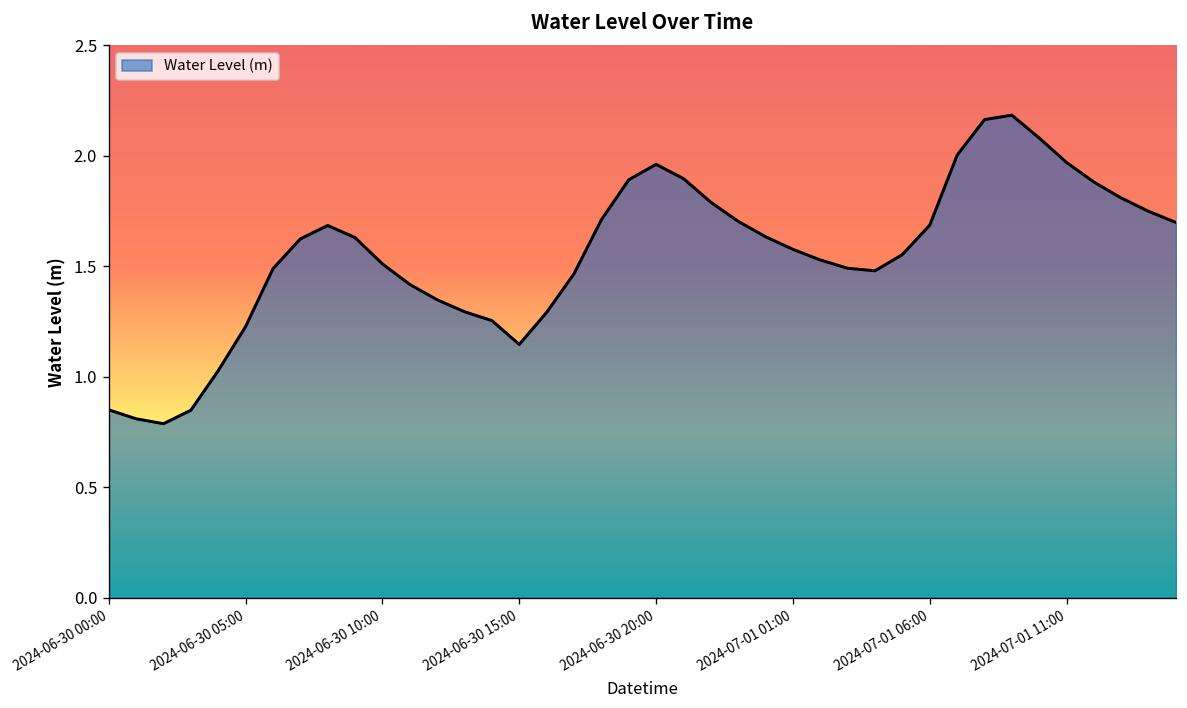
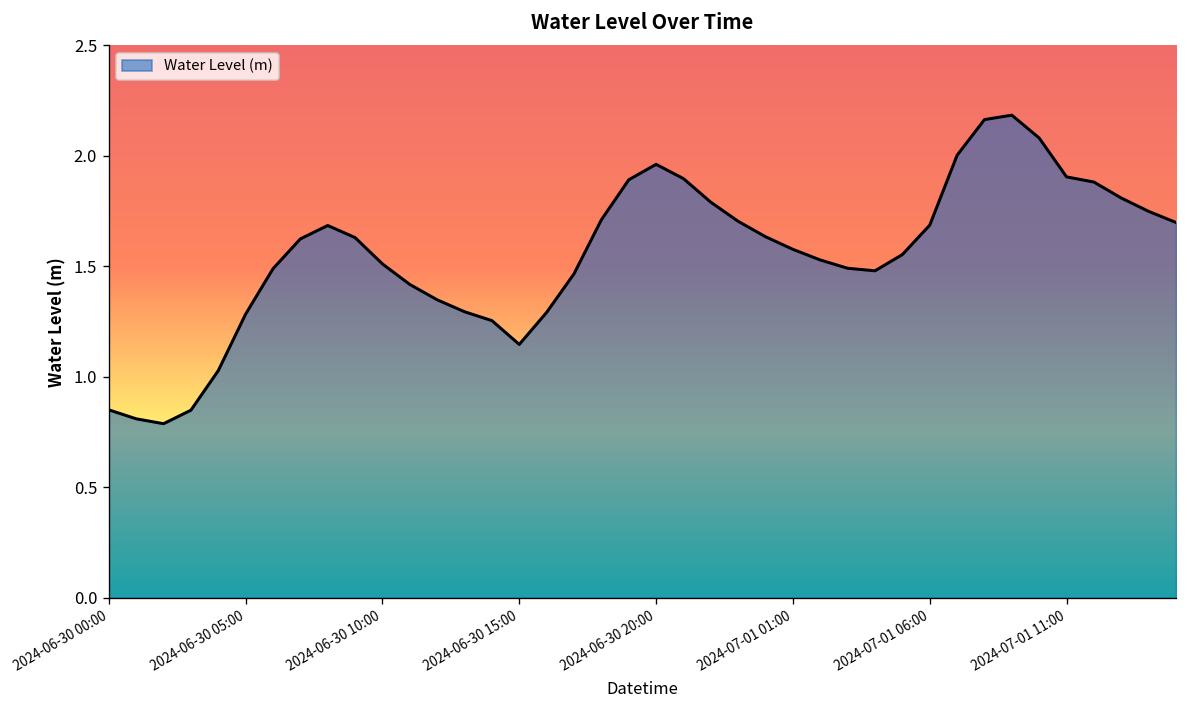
  {
    "2024-06-30 00:00": 0.85,
-   "2024-06-30 05:00": 1.23,
+   "2024-06-30 05:00": 1.28,
    "2024-06-30 10:00": 1.51,
    "2024-06-30 15:00": 1.15,
    "2024-06-30 20:00": 1.96,
    "2024-07-01 01:00": 1.58,
    "2024-07-01 06:00": 1.69,
-   "2024-07-01 11:00": 1.97
+   "2024-07-01 11:00": 1.91
  }
